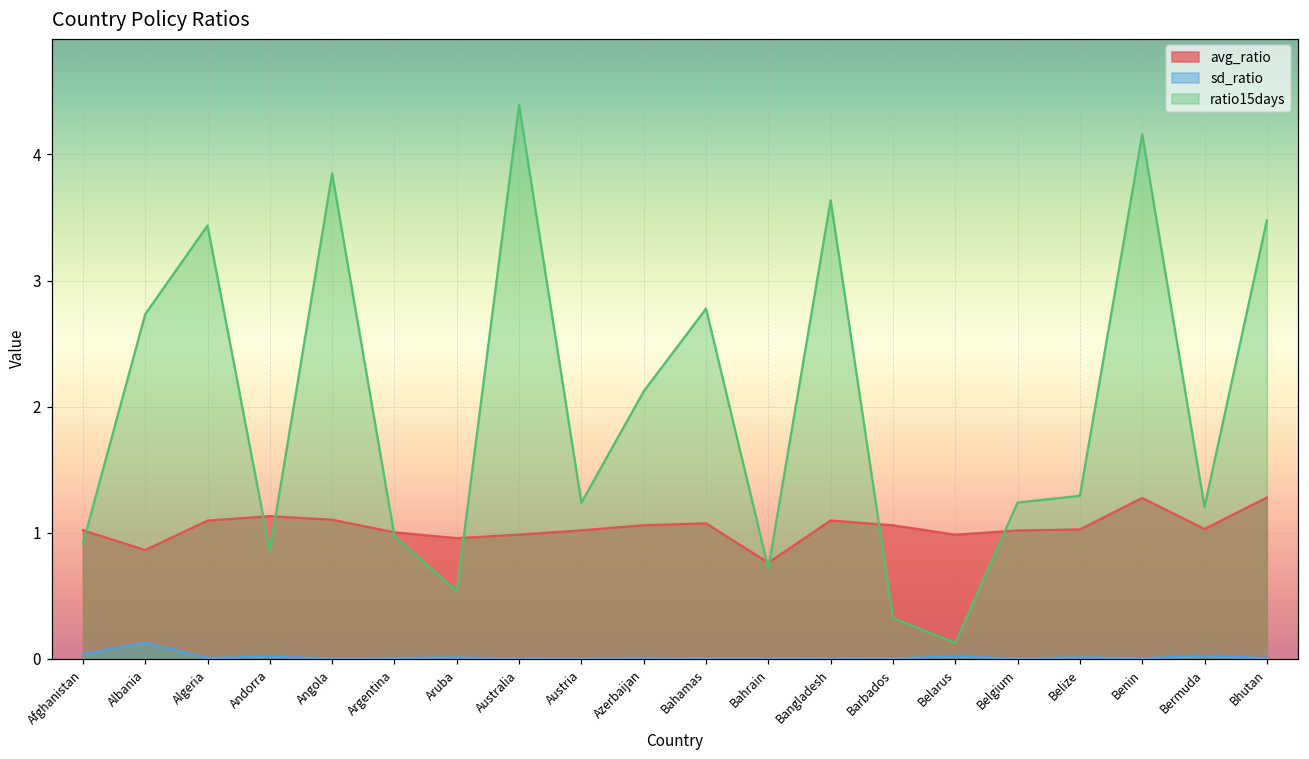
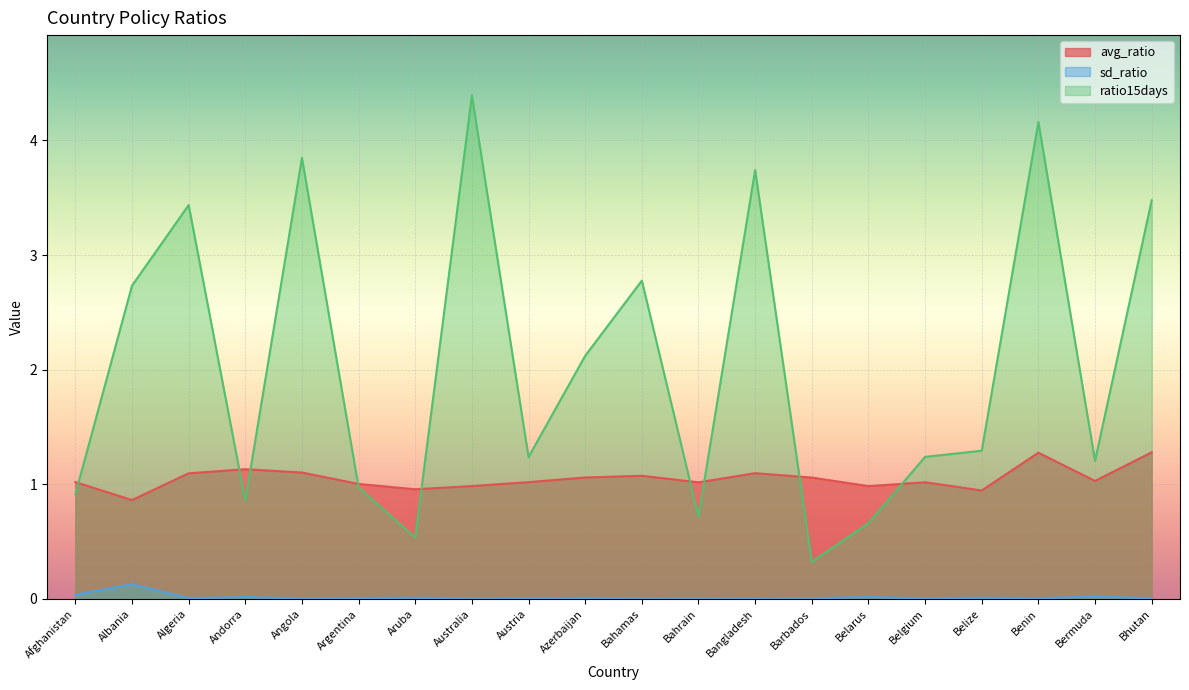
  {
    "avg_ratio": {
      "Afghanistan": 1.02,
      "Albania": 0.86,
      "Algeria": 1.10,
      "Andorra": 1.13,
      "Angola": 1.10,
      "Argentina": 1.00,
      "Aruba": 0.96,
      "Australia": 0.98,
      "Austria": 1.02,
      "Azerbaijan": 1.06,
      "Bahamas": 1.07,
-     "Bahrain": 0.76,
+     "Bahrain": 1.02,
      "Bangladesh": 1.10,
      "Barbados": 1.06,
      "Belarus": 0.98,
      "Belgium": 1.02,
-     "Belize": 1.03,
+     "Belize": 0.95,
      "Benin": 1.28,
      "Bermuda": 1.03,
      "Bhutan": 1.28
    },
    "sd_ratio": {
      "Afghanistan": 0.04,
      "Albania": 0.13,
      "Algeria": 0.01,
      "Andorra": 0.02,
      "Angola": 0.00,
      "Argentina": 0.01,
      "Aruba": 0.01,
      "Australia": 0.00,
      "Austria": 0.01,
      "Azerbaijan": 0.01,
      "Bahamas": 0.00,
      "Bahrain": 0.00,
      "Bangladesh": 0.00,
      "Barbados": 0.00,
      "Belarus": 0.02,
      "Belgium": 0.00,
      "Belize": 0.01,
      "Benin": 0.01,
      "Bermuda": 0.02,
      "Bhutan": 0.01
    },
    "ratio15days": {
      "Afghanistan": 0.91,
      "Albania": 2.73,
      "Algeria": 3.44,
      "Andorra": 0.86,
      "Angola": 3.85,
      "Argentina": 0.97,
      "Aruba": 0.54,
      "Australia": 4.39,
      "Austria": 1.24,
      "Azerbaijan": 2.12,
      "Bahamas": 2.78,
      "Bahrain": 0.72,
-     "Bangladesh": 3.64,
+     "Bangladesh": 3.74,
      "Barbados": 0.32,
-     "Belarus": 0.13,
+     "Belarus": 0.66,
      "Belgium": 1.24,
      "Belize": 1.29,
      "Benin": 4.16,
      "Bermuda": 1.20,
      "Bhutan": 3.48
    }
  }
